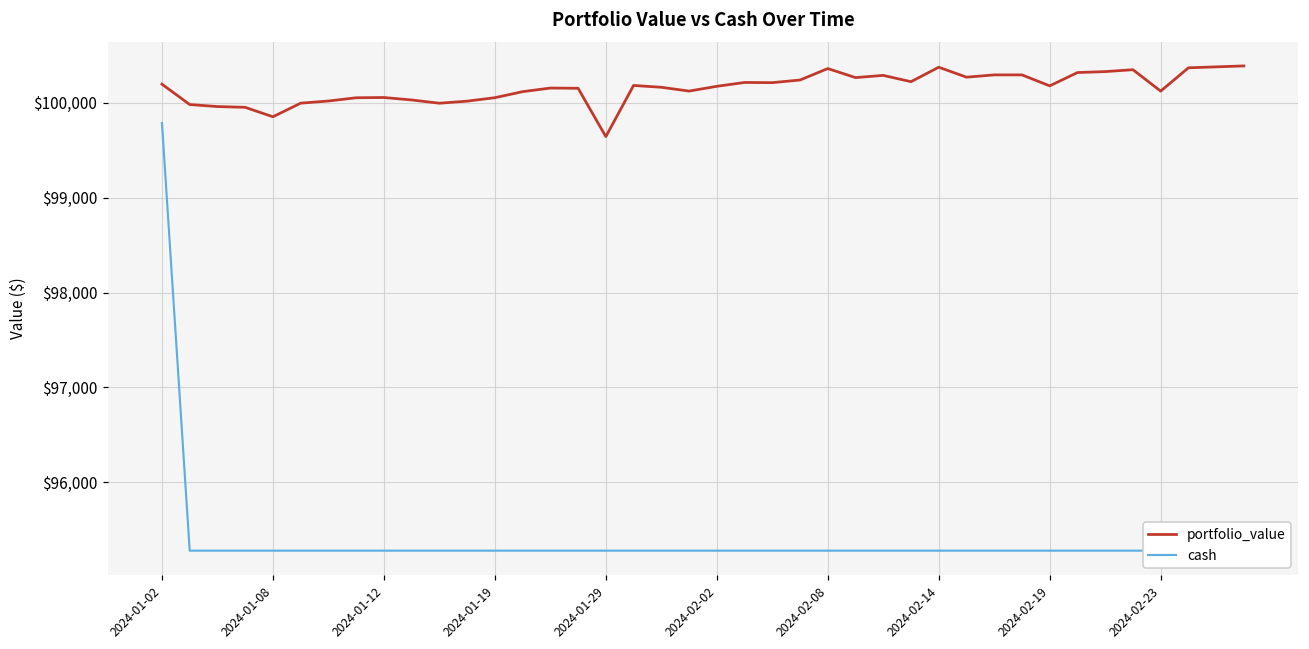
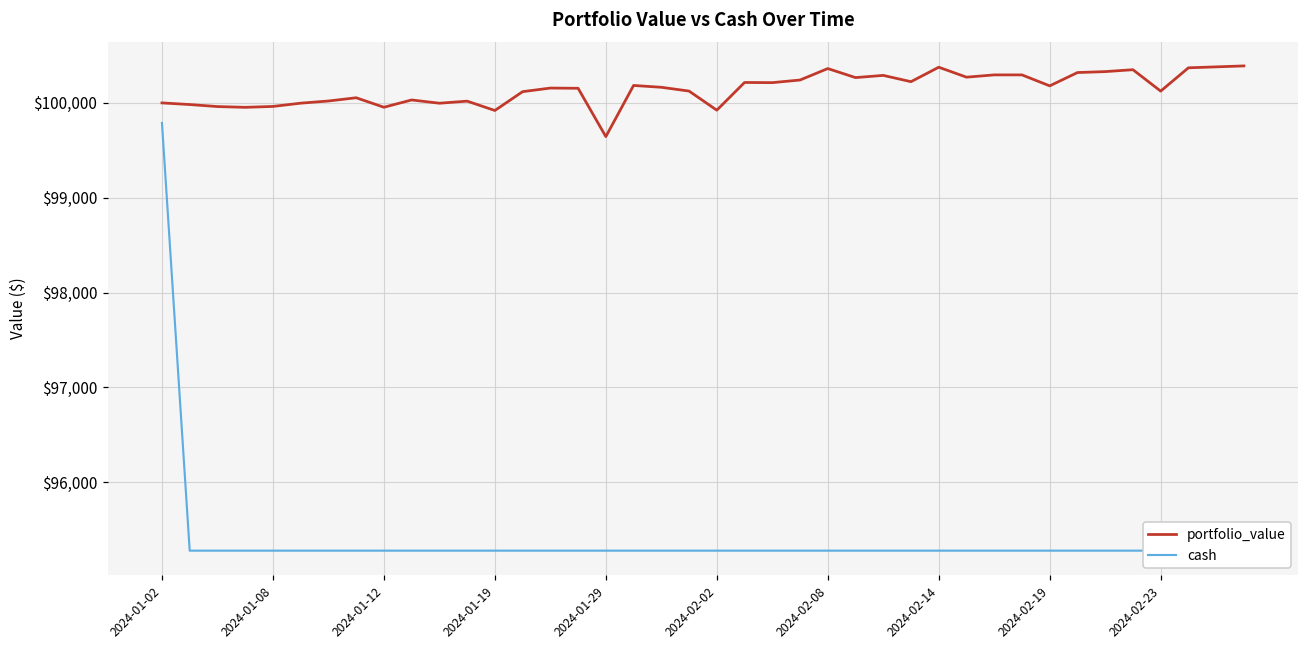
  {
    "portfolio_value": {
-     "2024-01-02": "$100,200",
-     "2024-01-08": "$99,900",
-     "2024-01-12": "$100,100",
-     "2024-01-19": "$100,100",
+     "2024-01-02": "$100,000",
+     "2024-01-08": "$100,000",
+     "2024-01-12": "$100,000",
+     "2024-01-19": "$99,900",
      "2024-01-29": "$99,600",
-     "2024-02-02": "$100,200",
+     "2024-02-02": "$99,900",
      "2024-02-08": "$100,400",
      "2024-02-14": "$100,400",
      "2024-02-19": "$100,200",
      "2024-02-23": "$100,100"
    },
    "cash": {
      "2024-01-02": "$99,800",
      "2024-01-08": "$95,300",
      "2024-01-12": "$95,300",
      "2024-01-19": "$95,300",
      "2024-01-29": "$95,300",
      "2024-02-02": "$95,300",
      "2024-02-08": "$95,300",
      "2024-02-14": "$95,300",
      "2024-02-19": "$95,300"
    }
  }
